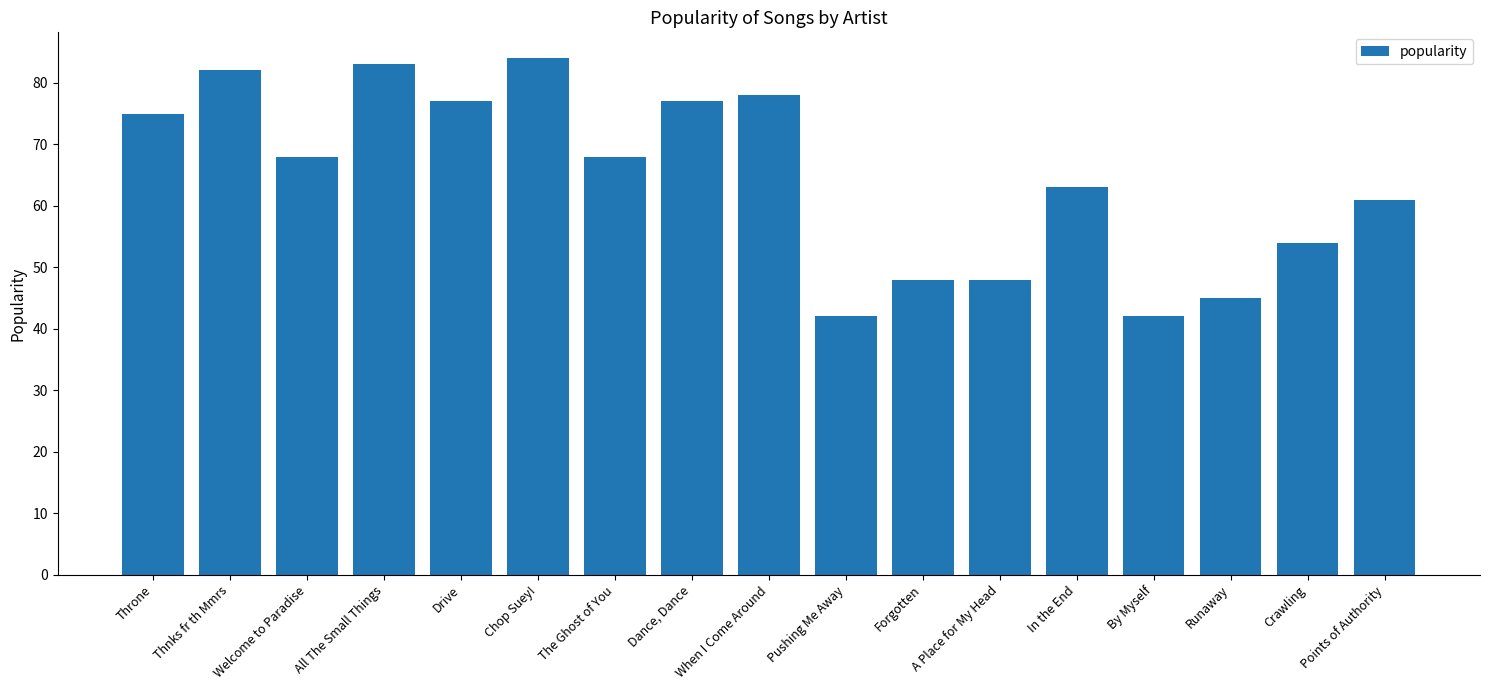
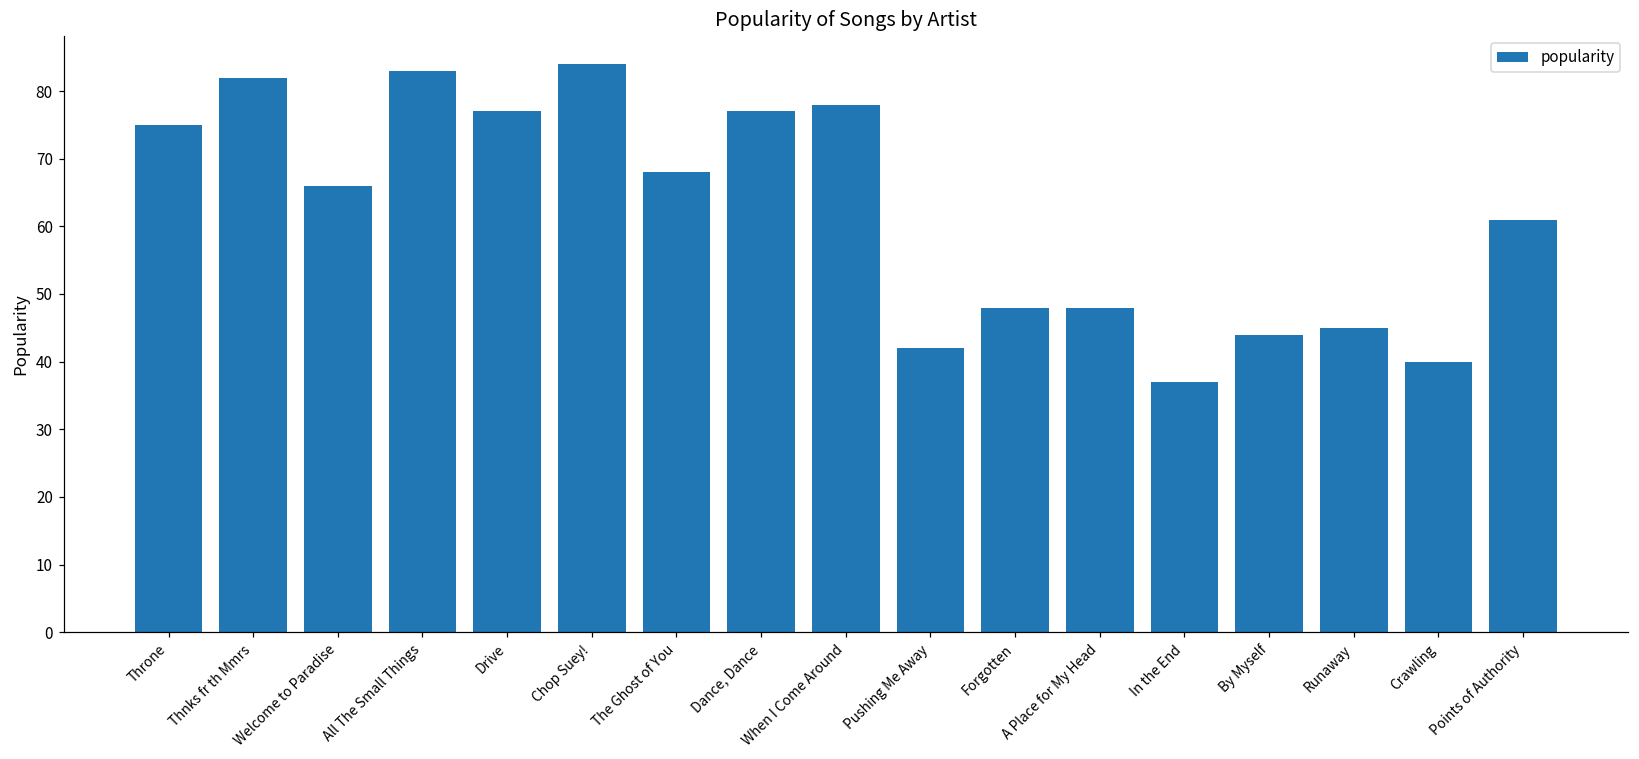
  {
    "Throne": 75,
    "Thnks fr th Mmrs": 82,
-   "Welcome to Paradise": 68,
+   "Welcome to Paradise": 66,
    "All The Small Things": 83,
    "Drive": 77,
    "Chop Suey!": 84,
    "The Ghost of You": 68,
    "Dance, Dance": 77,
    "When I Come Around": 78,
    "Pushing Me Away": 42,
    "Forgotten": 48,
    "A Place for My Head": 48,
-   "In the End": 63,
-   "By Myself": 42,
+   "In the End": 37,
+   "By Myself": 44,
    "Runaway": 45,
-   "Crawling": 54,
+   "Crawling": 40,
    "Points of Authority": 61
  }
